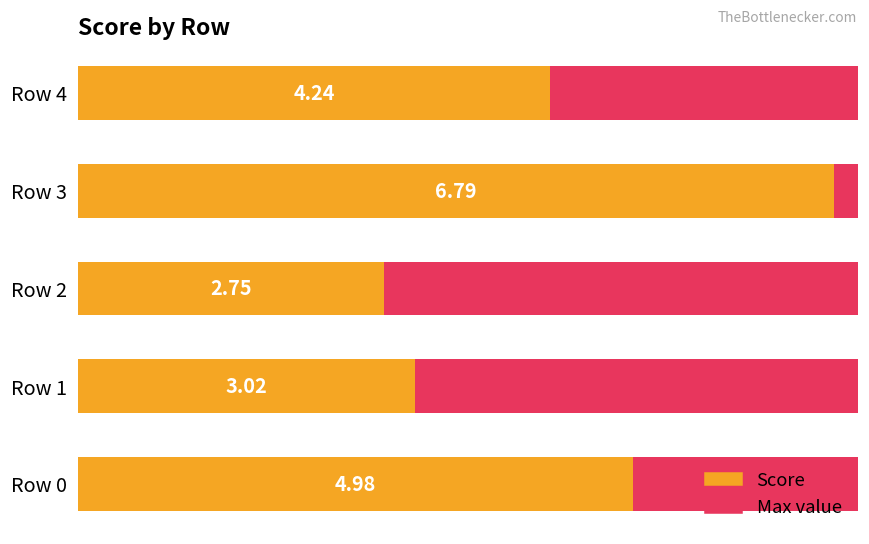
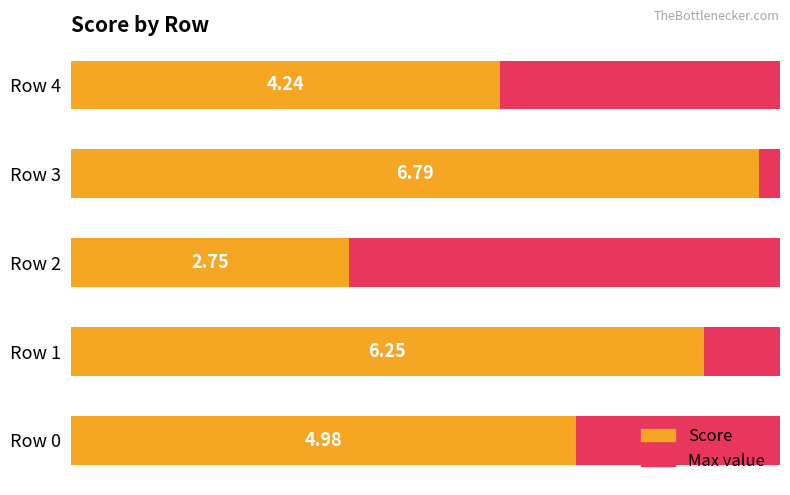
  {
    "Score": {
-     "Row 1": 3.02
+     "Row 1": 6.25
    }
  }
